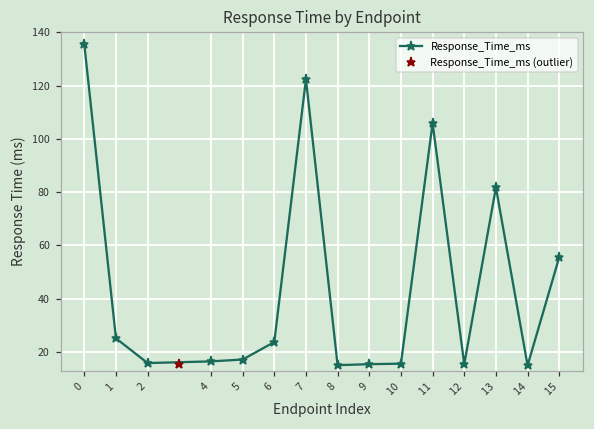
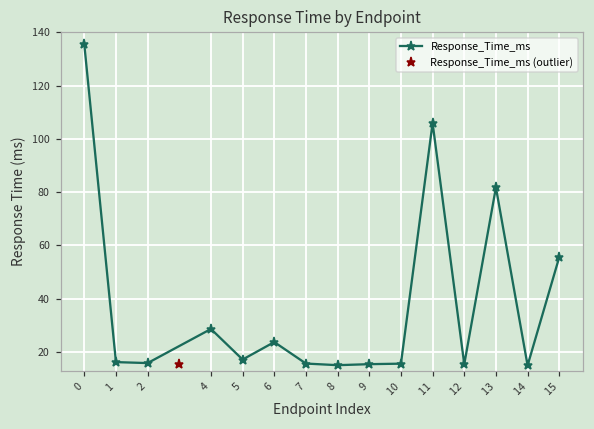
  {
    "Response_Time_ms": {
      "0": 135,
-     "1": 25,
+     "1": 16,
      "2": 16,
-     "4": 16,
+     "4": 29,
      "5": 17,
      "6": 24,
-     "7": 122,
+     "7": 16,
      "8": 15,
      "9": 15,
      "10": 16,
      "11": 106,
      "12": 15,
      "13": 82,
      "14": 15,
      "15": 56
    }
  }
